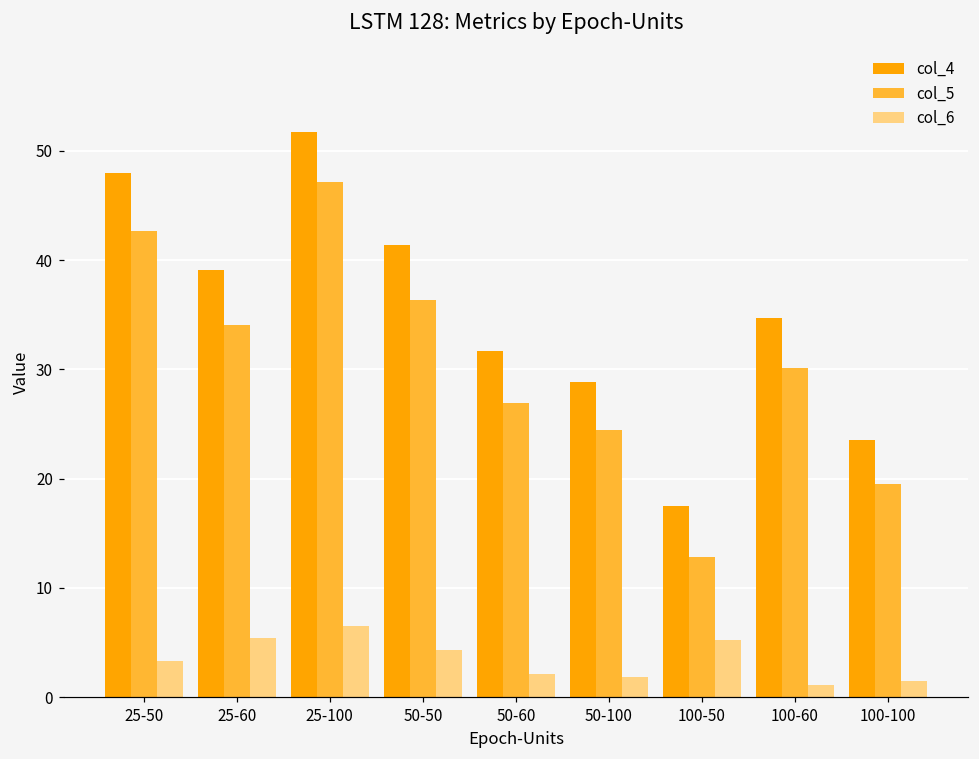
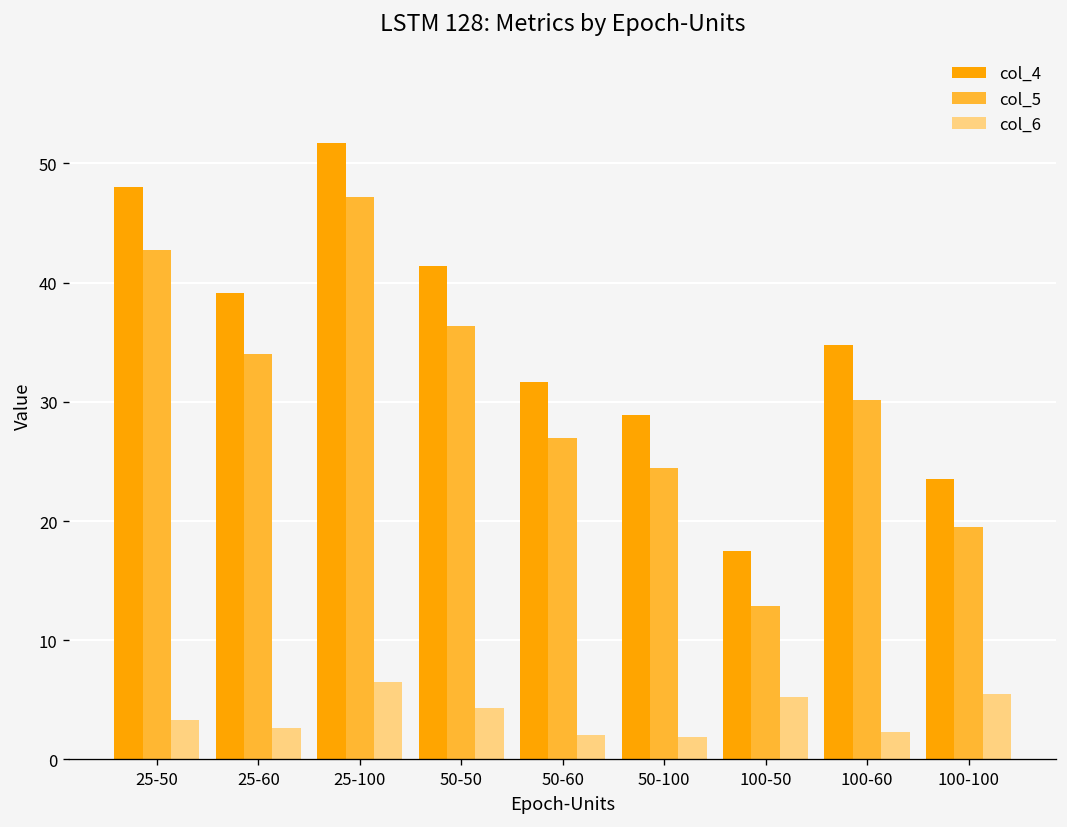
  {
    "col_6": {
      "25-50": 3,
-     "25-60": 5,
+     "25-60": 3,
      "25-100": 7,
      "50-50": 4,
      "50-60": 2,
      "50-100": 2,
      "100-50": 5,
-     "100-60": 1,
-     "100-100": 1
+     "100-60": 2,
+     "100-100": 6
    }
  }
